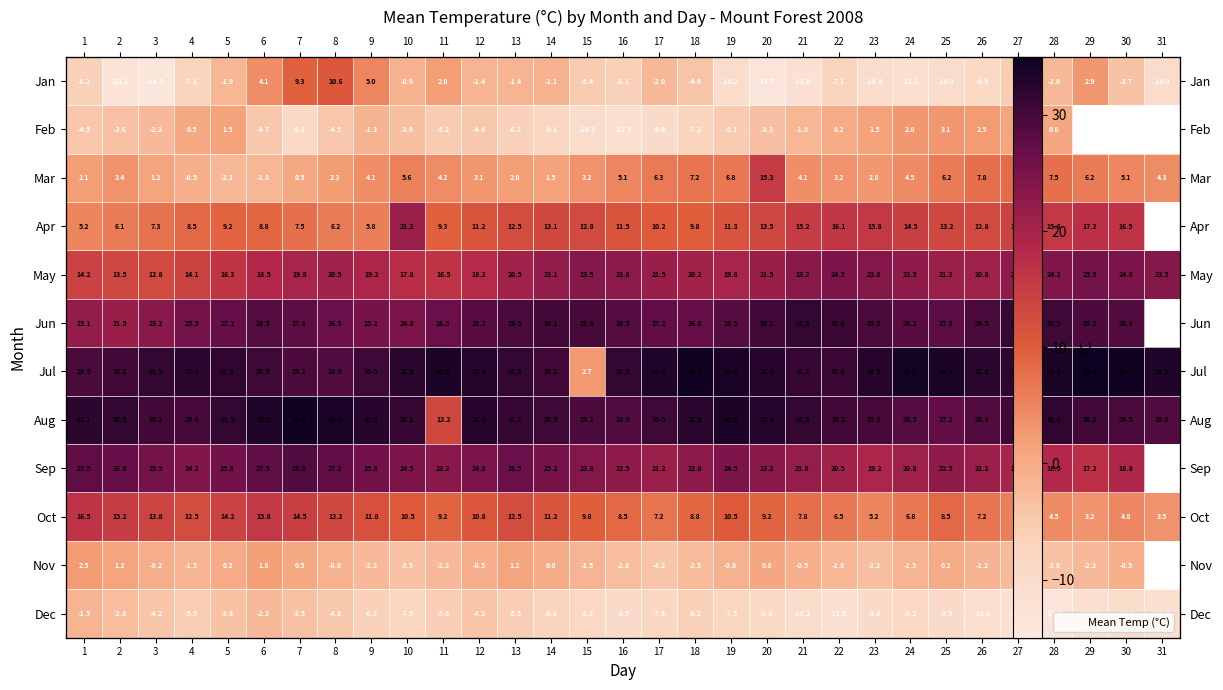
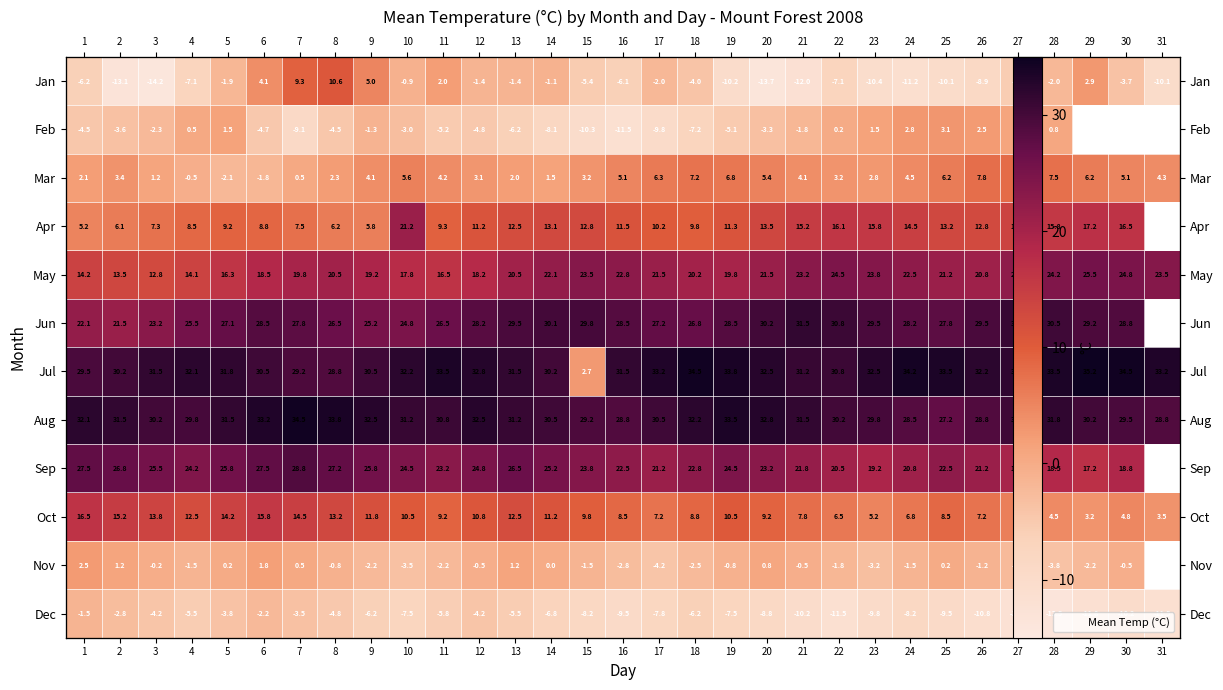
  {
    "Mar": {
      "1": 2.1,
      "2": 3.4,
      "3": 1.2,
      "4": -0.5,
      "5": -2.1,
      "6": -1.8,
      "7": 0.5,
      "8": 2.3,
      "9": 4.1,
      "10": 5.6,
      "11": 4.2,
      "12": 3.1,
      "13": 2.0,
      "14": 1.5,
      "15": 3.2,
      "16": 5.1,
      "17": 6.3,
      "18": 7.2,
      "19": 6.8,
-     "20": 15.3,
+     "20": 5.4,
      "21": 4.1,
      "22": 3.2,
      "23": 2.8,
      "24": 4.5,
      "25": 6.2,
      "26": 7.8,
      "27": 8.1,
      "28": 7.5,
      "29": 6.2,
      "30": 5.1,
      "31": 4.3
    },
    "Aug": {
      "2": 31.5,
      "3": 30.2,
      "4": 29.8,
      "5": 31.5,
      "10": 31.2,
-     "11": 13.2,
+     "11": 30.8,
      "13": 31.2,
      "14": 30.5,
      "15": 29.2,
      "16": 28.8,
      "17": 30.5,
      "21": 31.5,
      "22": 30.2,
      "23": 29.8,
      "24": 28.5,
      "25": 27.2,
      "26": 28.8,
      "27": 30.5,
      "28": 31.8,
      "29": 30.2,
      "30": 29.5,
      "31": 28.8
    }
  }
